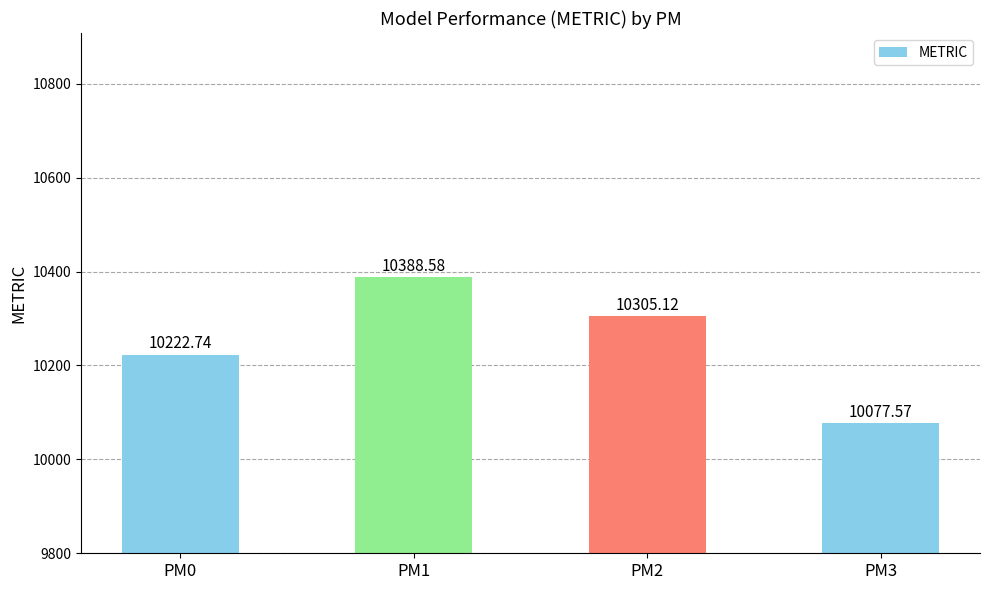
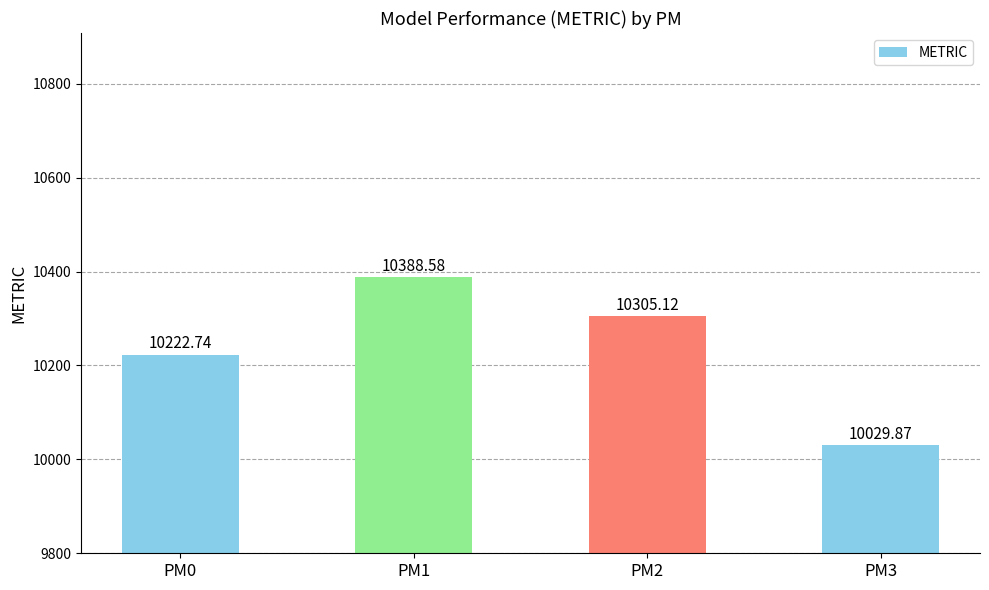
  {
    "PM0": 10222.74,
    "PM1": 10388.58,
    "PM2": 10305.12,
-   "PM3": 10077.57
+   "PM3": 10029.87
  }
